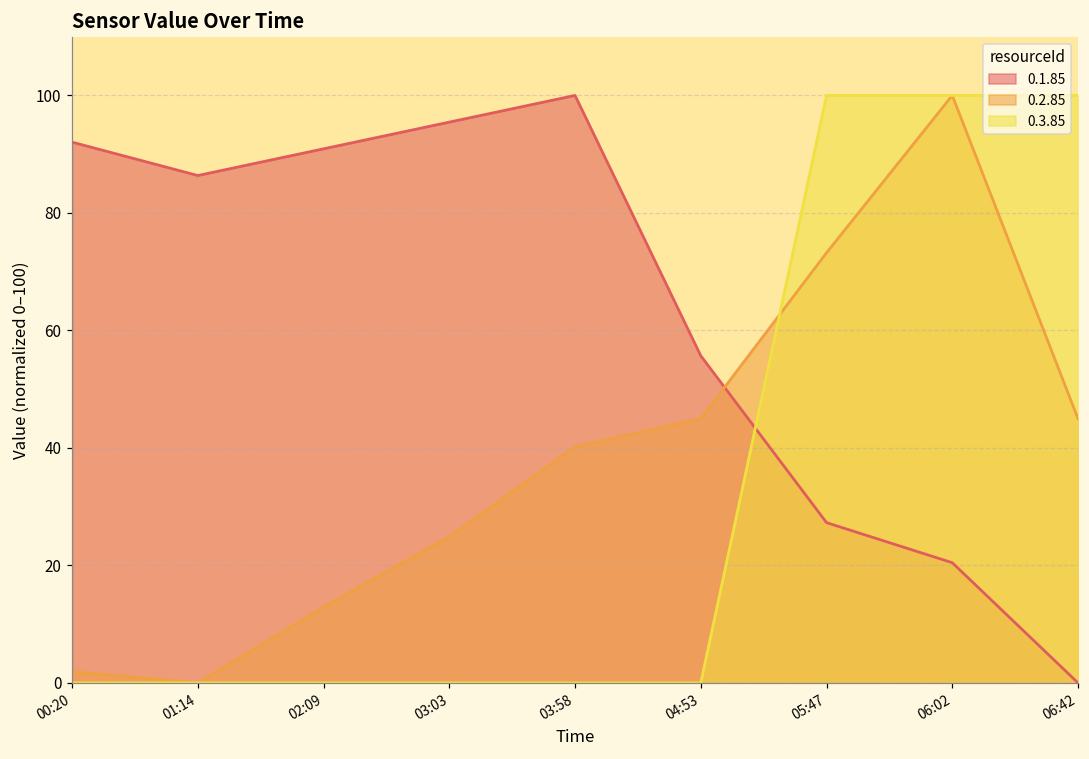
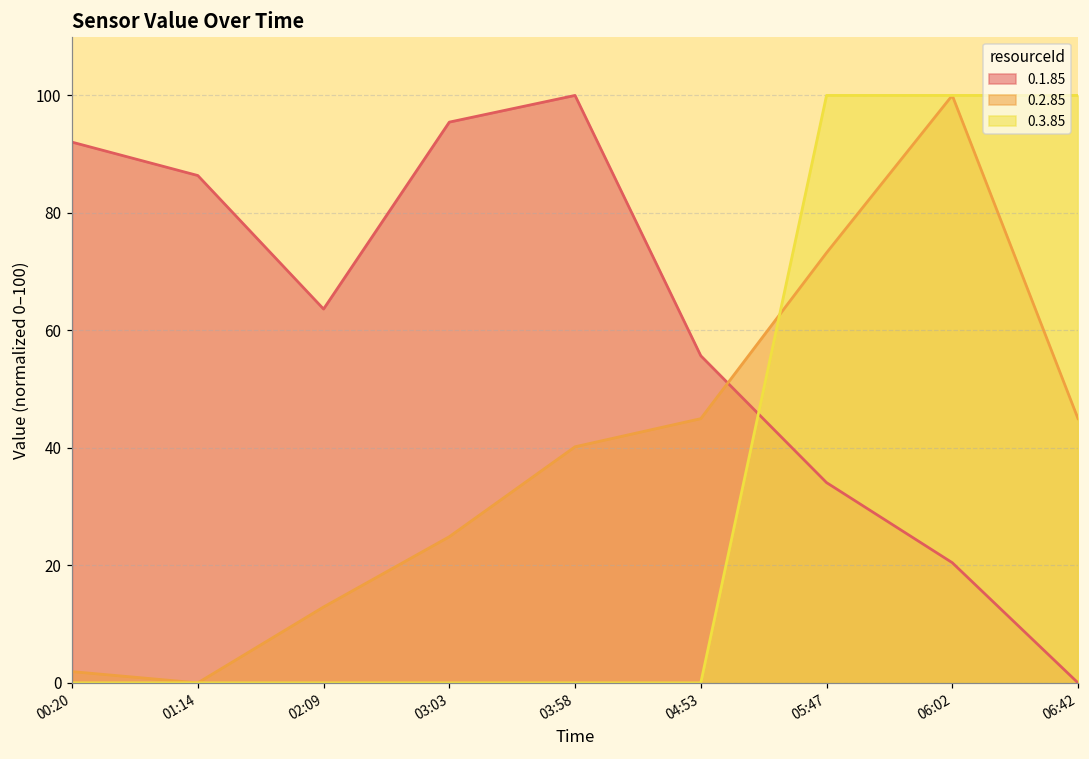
  {
    "0.1.85": {
      "00:20": 92,
      "01:14": 86,
-     "02:09": 91,
+     "02:09": 64,
      "03:03": 95,
      "03:58": 100,
      "04:53": 56,
-     "05:47": 27,
+     "05:47": 34,
      "06:02": 20,
      "06:42": 0
    }
  }
